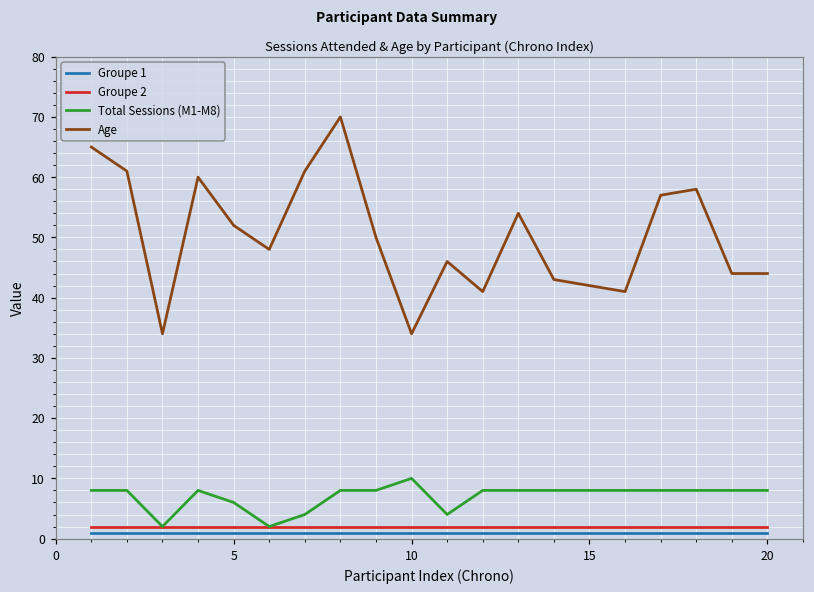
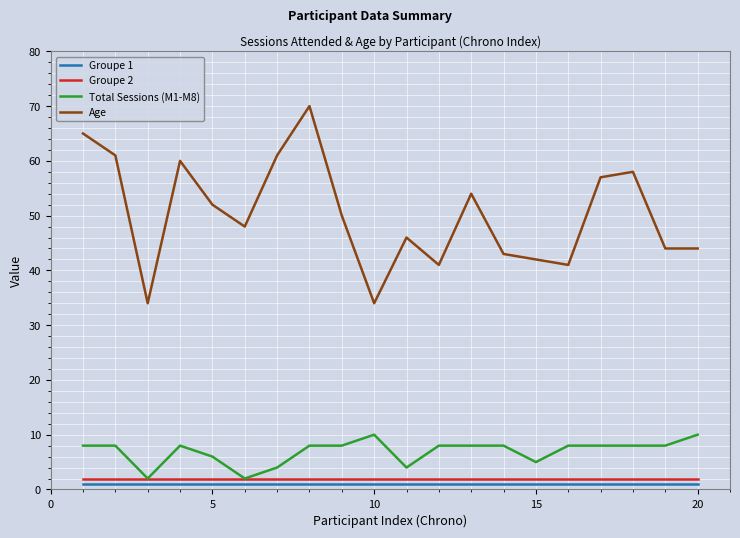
  {
    "Groupe 1": {
      "5": 1,
      "10": 1,
      "15": 1,
      "20": 1
    },
    "Groupe 2": {
      "5": 2,
      "10": 2,
      "15": 2,
      "20": 2
    },
    "Total Sessions (M1-M8)": {
      "5": 6,
      "10": 10,
-     "15": 8,
-     "20": 8
+     "15": 5,
+     "20": 10
    },
    "Age": {
      "5": 52,
      "10": 34,
      "15": 42,
      "20": 44
    }
  }
